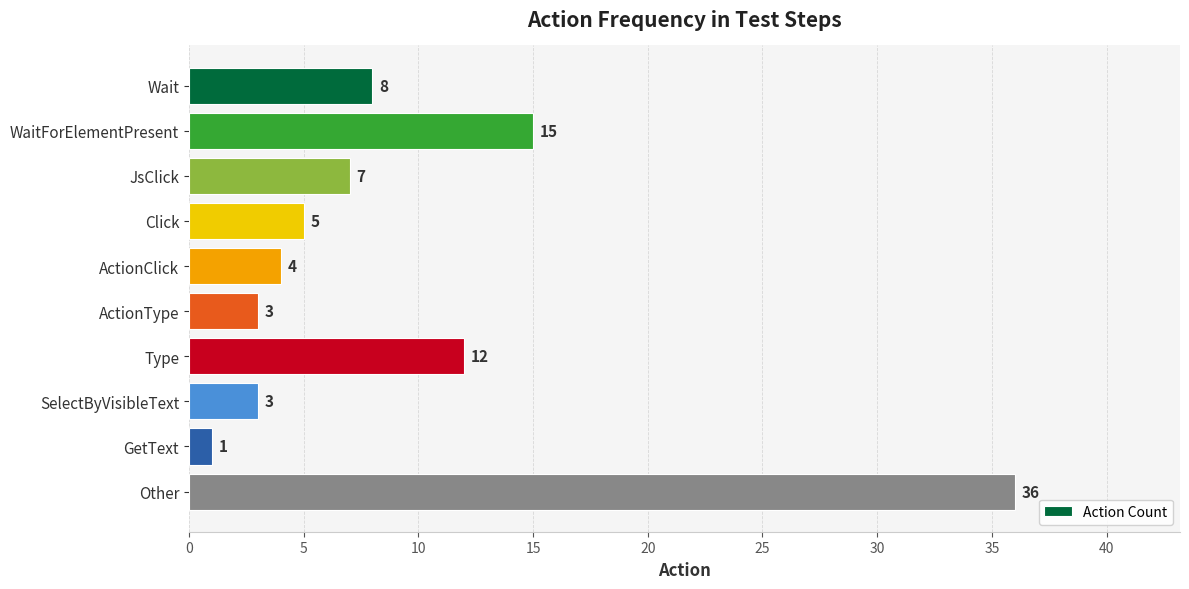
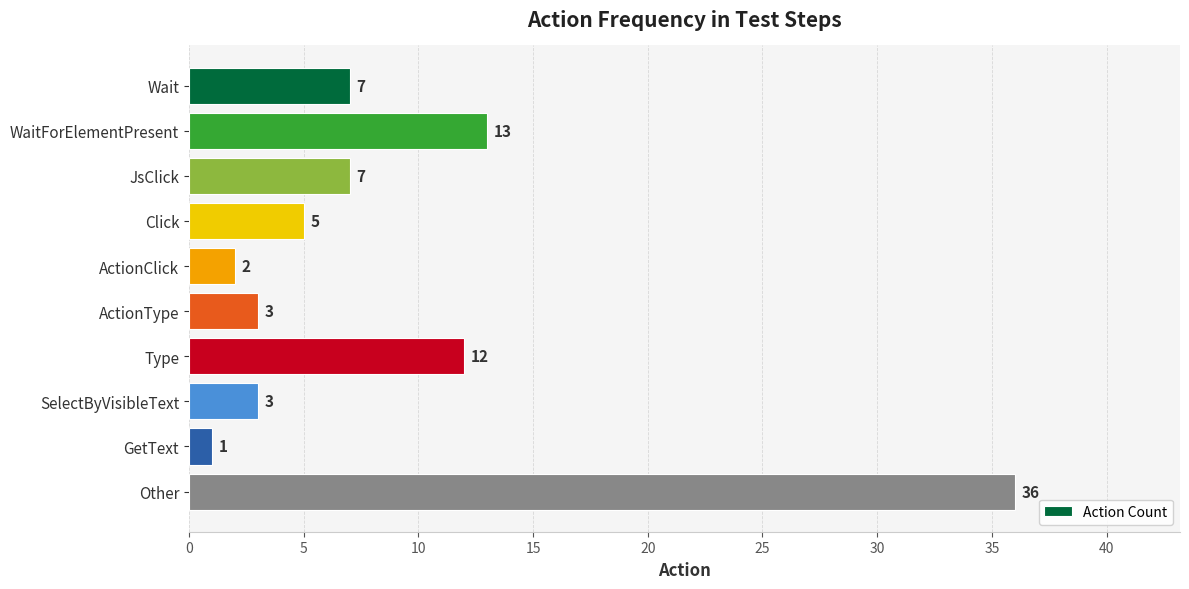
  {
-   "Wait": 8,
-   "WaitForElementPresent": 15,
+   "Wait": 7,
+   "WaitForElementPresent": 13,
    "JsClick": 7,
    "Click": 5,
-   "ActionClick": 4,
+   "ActionClick": 2,
    "ActionType": 3,
    "Type": 12,
    "SelectByVisibleText": 3,
    "GetText": 1,
    "Other": 36
  }
